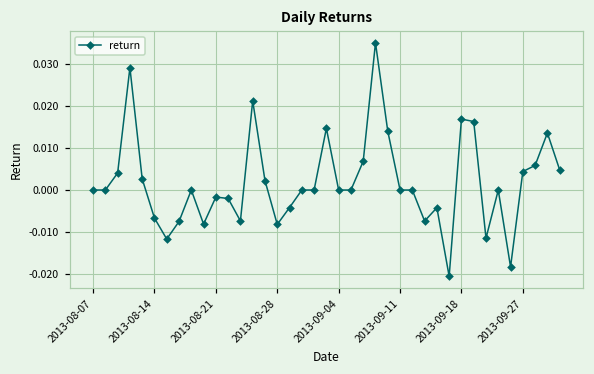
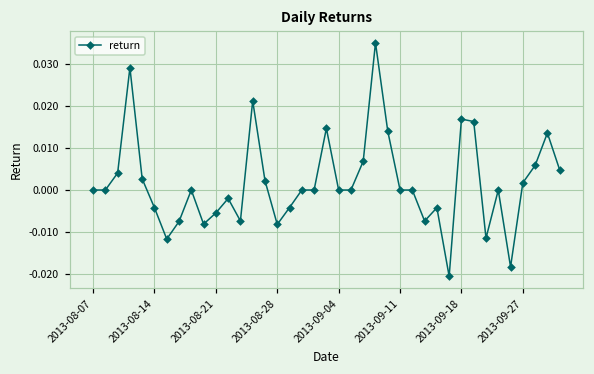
  {
    "2013-08-07": 0.000,
-   "2013-08-14": -0.007,
-   "2013-08-21": -0.002,
+   "2013-08-14": -0.004,
+   "2013-08-21": -0.005,
    "2013-08-28": -0.008,
    "2013-09-04": 0.000,
    "2013-09-11": 0.000,
    "2013-09-18": 0.017,
-   "2013-09-27": 0.004
+   "2013-09-27": 0.002
  }
